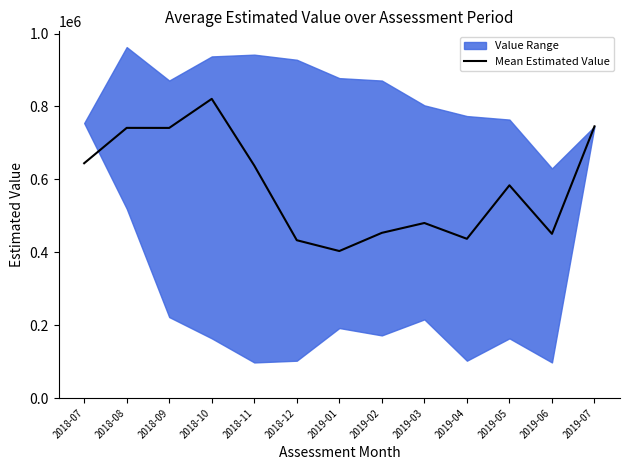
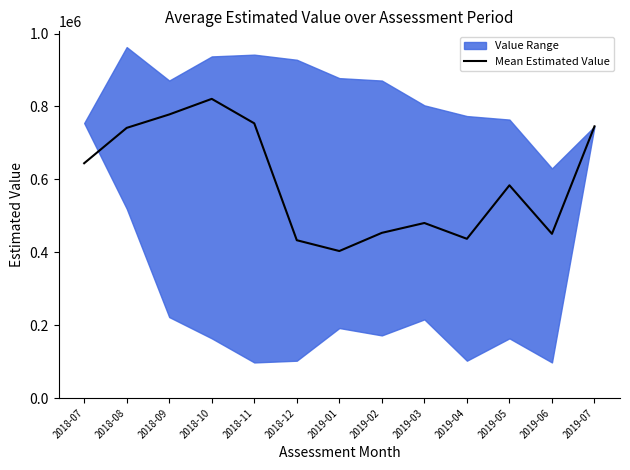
  {
    "Mean Estimated Value": {
      "2018-07": 640000,
      "2018-08": 740000,
-     "2018-09": 740000,
+     "2018-09": 780000,
      "2018-10": 820000,
-     "2018-11": 640000,
+     "2018-11": 750000,
      "2018-12": 430000,
      "2019-01": 400000,
      "2019-02": 450000,
      "2019-03": 480000,
      "2019-04": 440000,
      "2019-05": 580000,
      "2019-06": 450000
    }
  }
